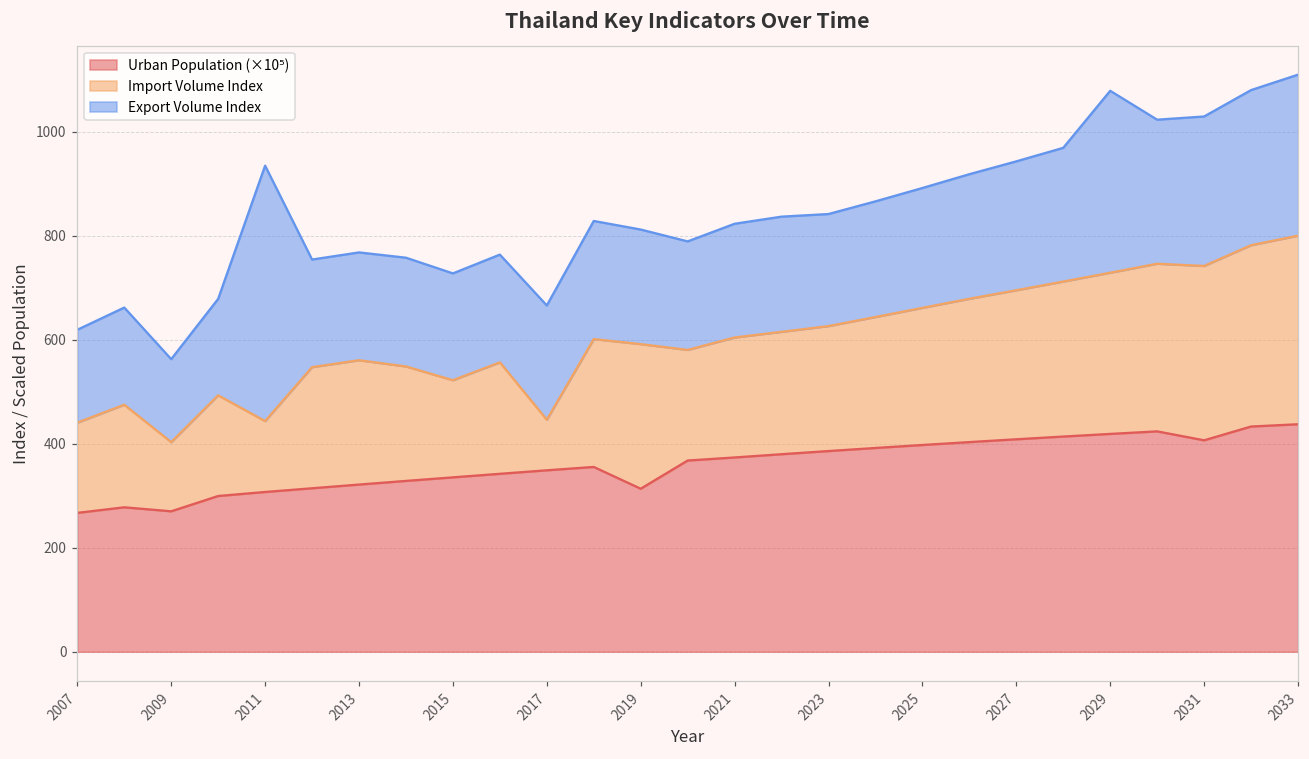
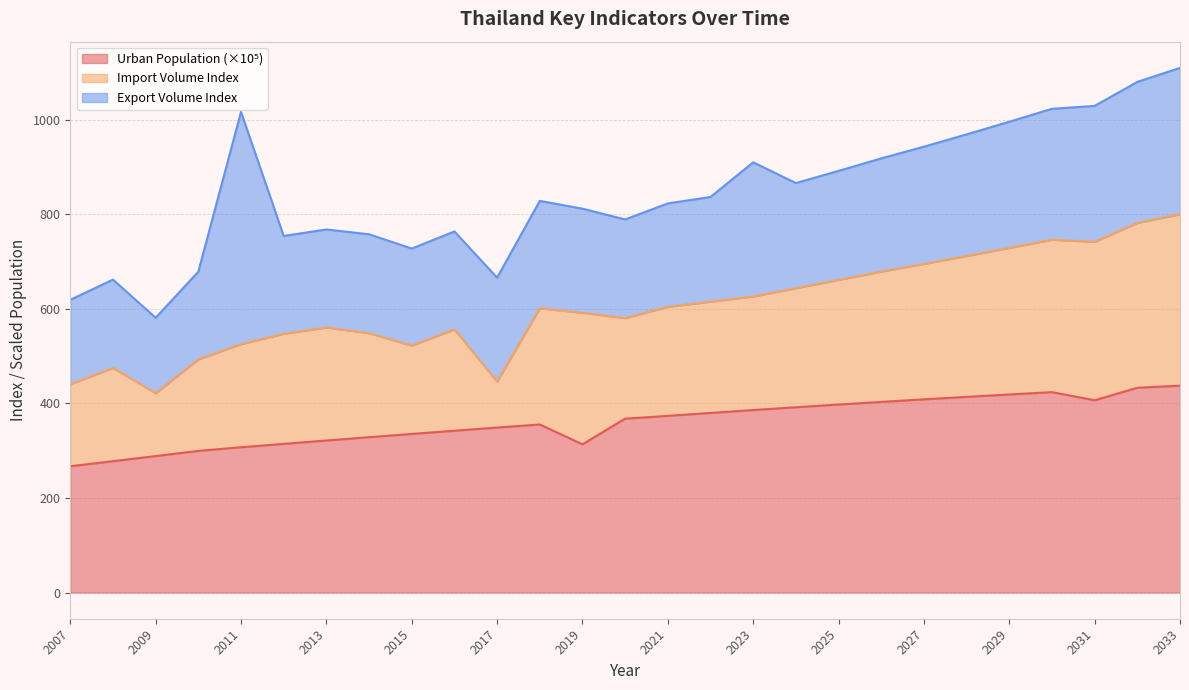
  {
    "Urban Population (×10⁵)": {
      "2007": 270,
-     "2009": 270,
+     "2009": 290,
      "2011": 310,
      "2013": 320,
      "2015": 340,
      "2017": 350,
      "2019": 310,
      "2021": 370,
      "2023": 390,
      "2025": 400,
      "2027": 410,
      "2029": 420,
      "2031": 410,
      "2033": 440
    },
    "Import Volume Index": {
      "2007": 170,
      "2009": 130,
-     "2011": 140,
+     "2011": 220,
      "2013": 240,
      "2015": 190,
      "2017": 100,
      "2019": 280,
      "2021": 230,
      "2023": 240,
      "2025": 260,
      "2027": 290,
      "2029": 310,
      "2031": 340,
      "2033": 360
    },
    "Export Volume Index": {
      "2007": 180,
      "2009": 160,
      "2011": 490,
      "2013": 210,
      "2015": 210,
      "2017": 220,
      "2019": 220,
      "2021": 220,
-     "2023": 220,
+     "2023": 280,
      "2025": 230,
      "2027": 250,
-     "2029": 350,
+     "2029": 270,
      "2031": 290,
      "2033": 310
    }
  }
